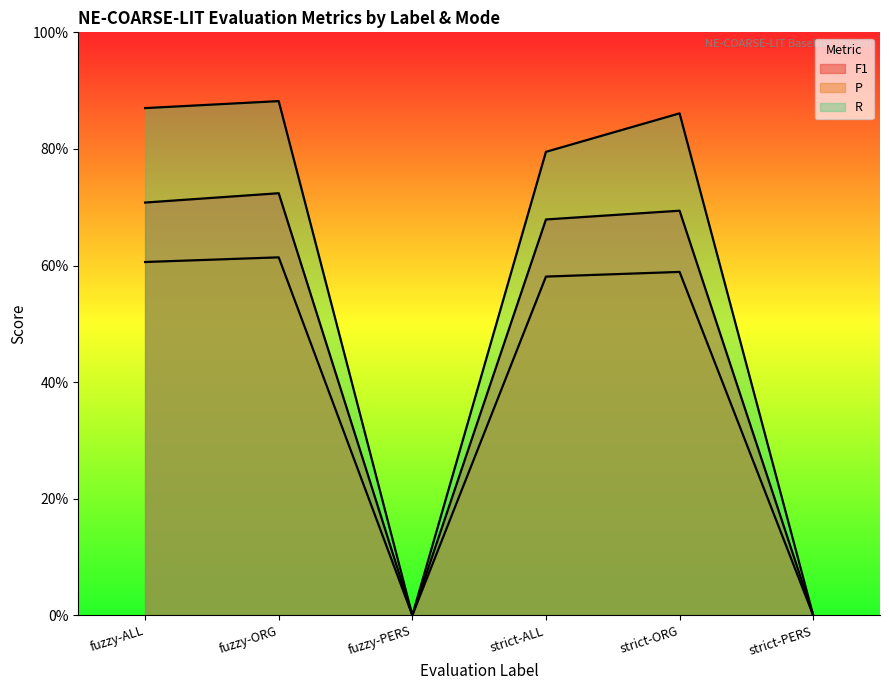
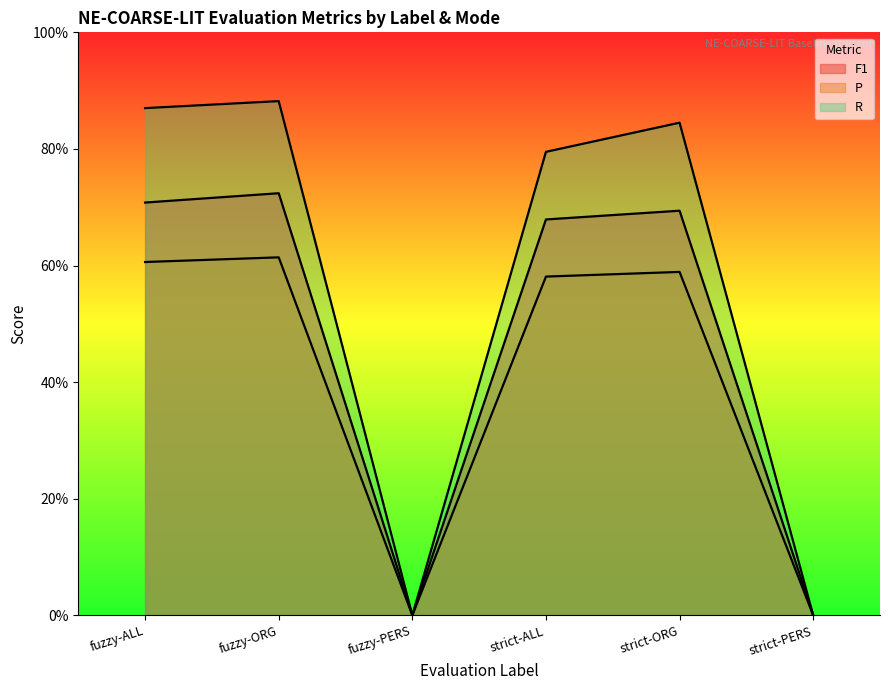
  {
    "R": {
      "fuzzy-ALL": "87%",
      "fuzzy-ORG": "88%",
      "strict-ALL": "80%",
-     "strict-ORG": "86%"
+     "strict-ORG": "85%"
    }
  }
